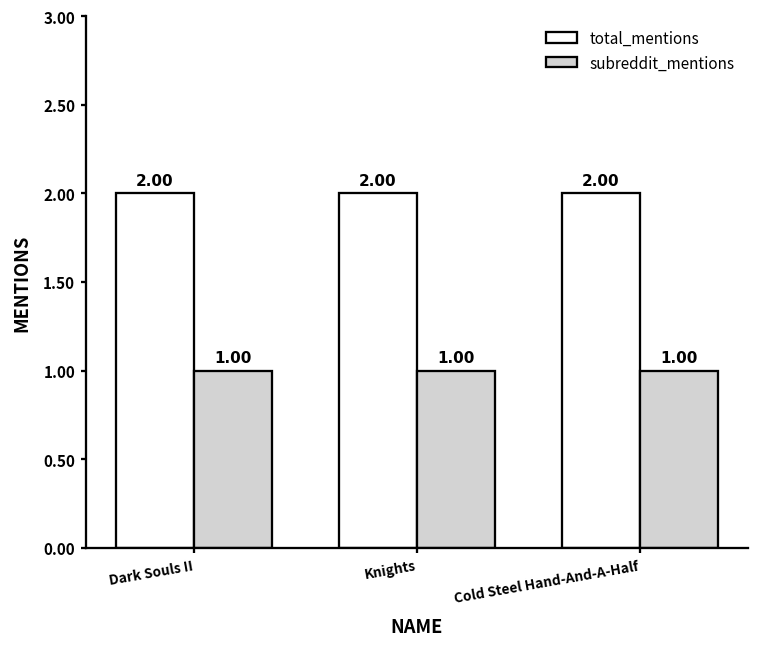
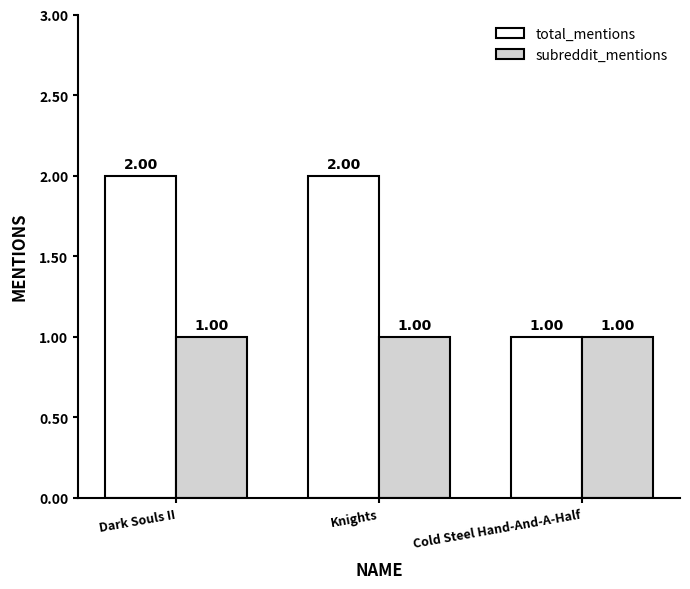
  {
    "total_mentions": {
      "Dark Souls II": 2.00,
      "Knights": 2.00,
-     "Cold Steel Hand-And-A-Half": 2.00
+     "Cold Steel Hand-And-A-Half": 1.00
    },
    "subreddit_mentions": {
      "Dark Souls II": 1.00,
      "Knights": 1.00,
      "Cold Steel Hand-And-A-Half": 1.00
    }
  }
